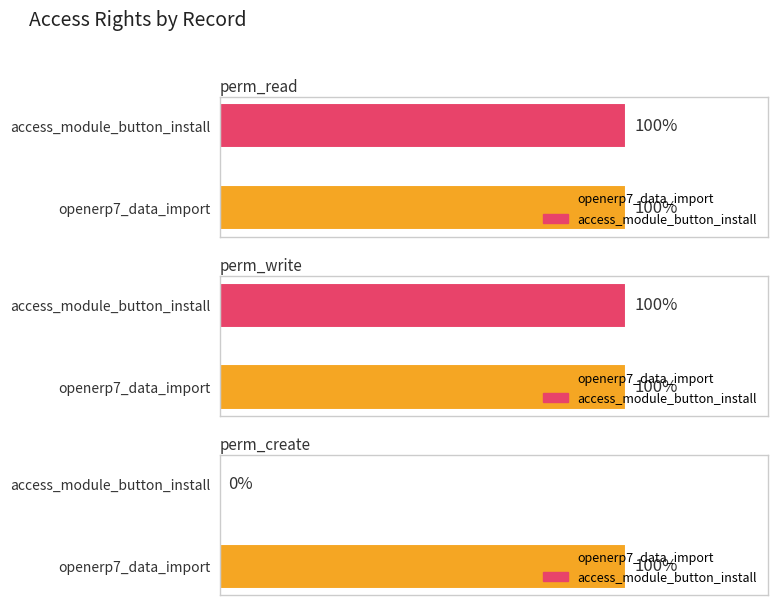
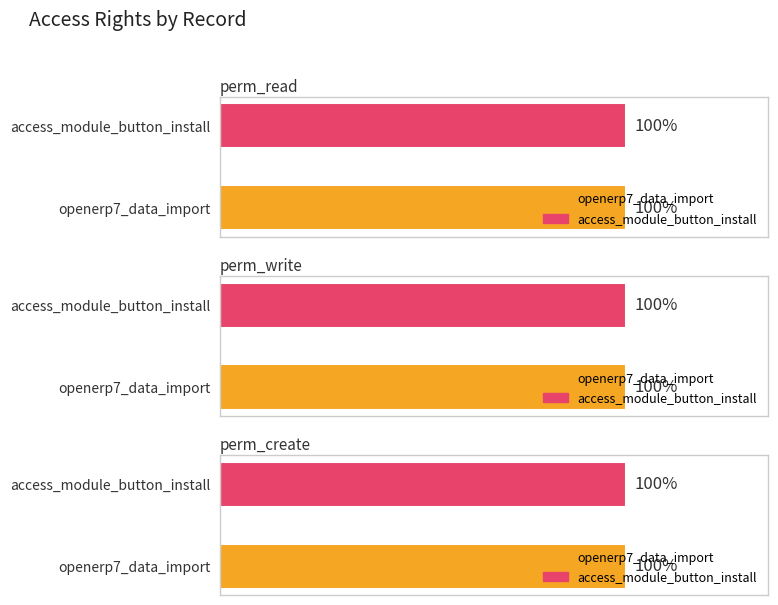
  {
    "perm_read": {
      "access_module_button_install": "100%",
      "openerp7_data_import": "100%"
    },
    "perm_write": {
      "access_module_button_install": "100%",
      "openerp7_data_import": "100%"
    },
    "perm_create": {
-     "access_module_button_install": "0%",
+     "access_module_button_install": "100%",
      "openerp7_data_import": "100%"
    }
  }
